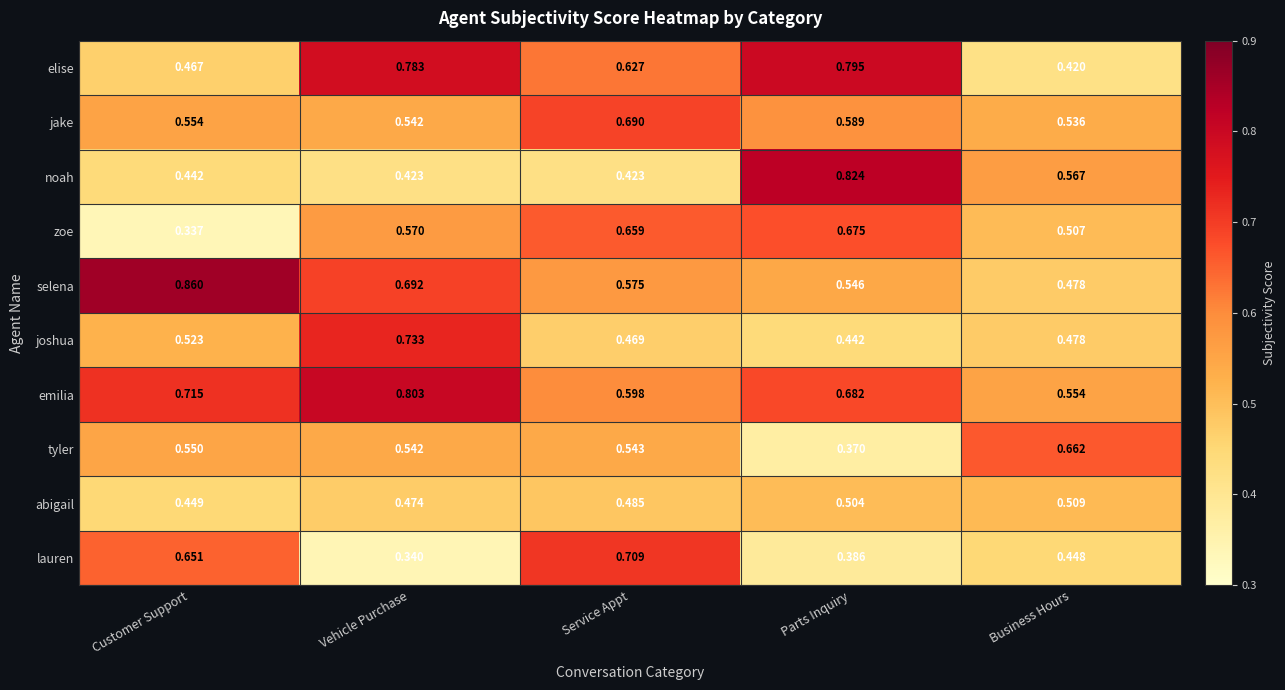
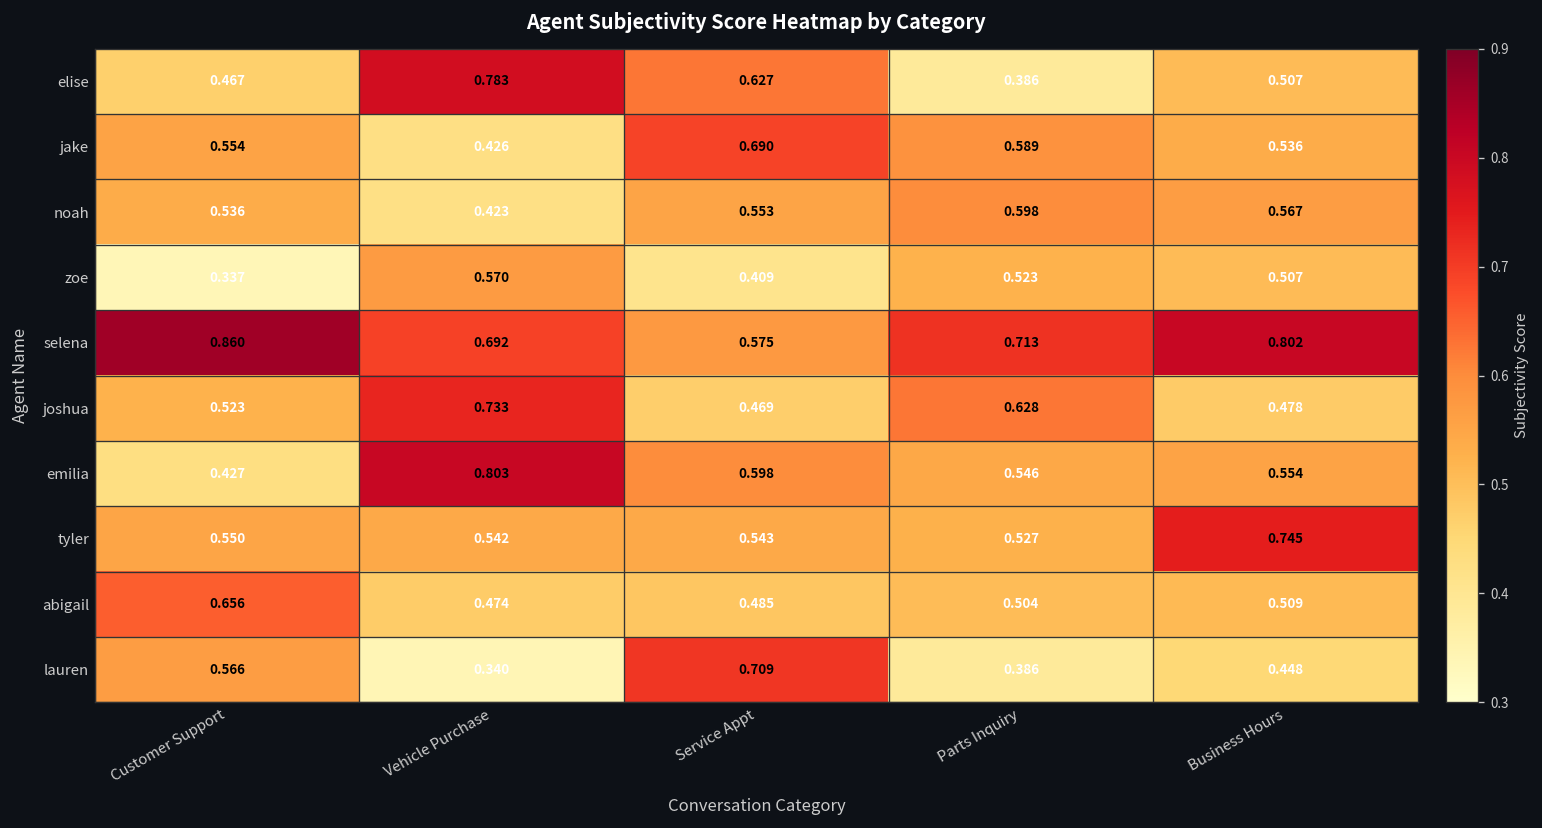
  {
    "elise": {
      "Customer Support": 0.467,
      "Vehicle Purchase": 0.783,
      "Service Appt": 0.627,
-     "Parts Inquiry": 0.795,
-     "Business Hours": 0.420
+     "Parts Inquiry": 0.386,
+     "Business Hours": 0.507
    },
    "jake": {
      "Customer Support": 0.554,
-     "Vehicle Purchase": 0.542,
+     "Vehicle Purchase": 0.426,
      "Service Appt": 0.690,
      "Parts Inquiry": 0.589,
      "Business Hours": 0.536
    },
    "noah": {
-     "Customer Support": 0.442,
+     "Customer Support": 0.536,
      "Vehicle Purchase": 0.423,
-     "Service Appt": 0.423,
-     "Parts Inquiry": 0.824,
+     "Service Appt": 0.553,
+     "Parts Inquiry": 0.598,
      "Business Hours": 0.567
    },
    "zoe": {
      "Customer Support": 0.337,
      "Vehicle Purchase": 0.570,
-     "Service Appt": 0.659,
-     "Parts Inquiry": 0.675,
+     "Service Appt": 0.409,
+     "Parts Inquiry": 0.523,
      "Business Hours": 0.507
    },
    "selena": {
      "Customer Support": 0.860,
      "Vehicle Purchase": 0.692,
      "Service Appt": 0.575,
-     "Parts Inquiry": 0.546,
-     "Business Hours": 0.478
+     "Parts Inquiry": 0.713,
+     "Business Hours": 0.802
    },
    "joshua": {
      "Customer Support": 0.523,
      "Vehicle Purchase": 0.733,
      "Service Appt": 0.469,
-     "Parts Inquiry": 0.442,
+     "Parts Inquiry": 0.628,
      "Business Hours": 0.478
    },
    "emilia": {
-     "Customer Support": 0.715,
+     "Customer Support": 0.427,
      "Vehicle Purchase": 0.803,
      "Service Appt": 0.598,
-     "Parts Inquiry": 0.682,
+     "Parts Inquiry": 0.546,
      "Business Hours": 0.554
    },
    "tyler": {
      "Customer Support": 0.550,
      "Vehicle Purchase": 0.542,
      "Service Appt": 0.543,
-     "Parts Inquiry": 0.370,
-     "Business Hours": 0.662
+     "Parts Inquiry": 0.527,
+     "Business Hours": 0.745
    },
    "abigail": {
-     "Customer Support": 0.449,
+     "Customer Support": 0.656,
      "Vehicle Purchase": 0.474,
      "Service Appt": 0.485,
      "Parts Inquiry": 0.504,
      "Business Hours": 0.509
    },
    "lauren": {
-     "Customer Support": 0.651,
+     "Customer Support": 0.566,
      "Vehicle Purchase": 0.340,
      "Service Appt": 0.709,
      "Parts Inquiry": 0.386,
      "Business Hours": 0.448
    }
  }
